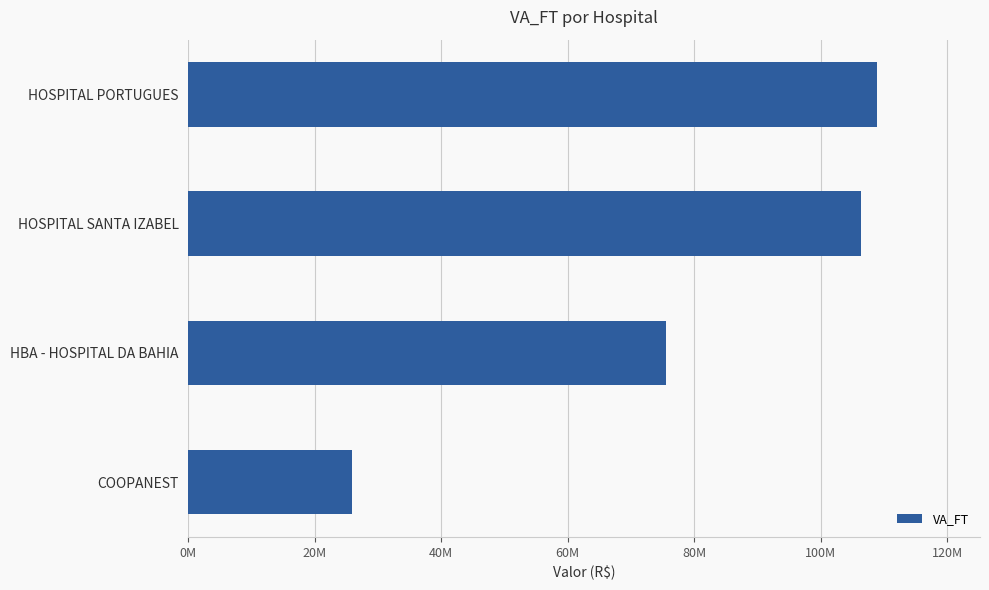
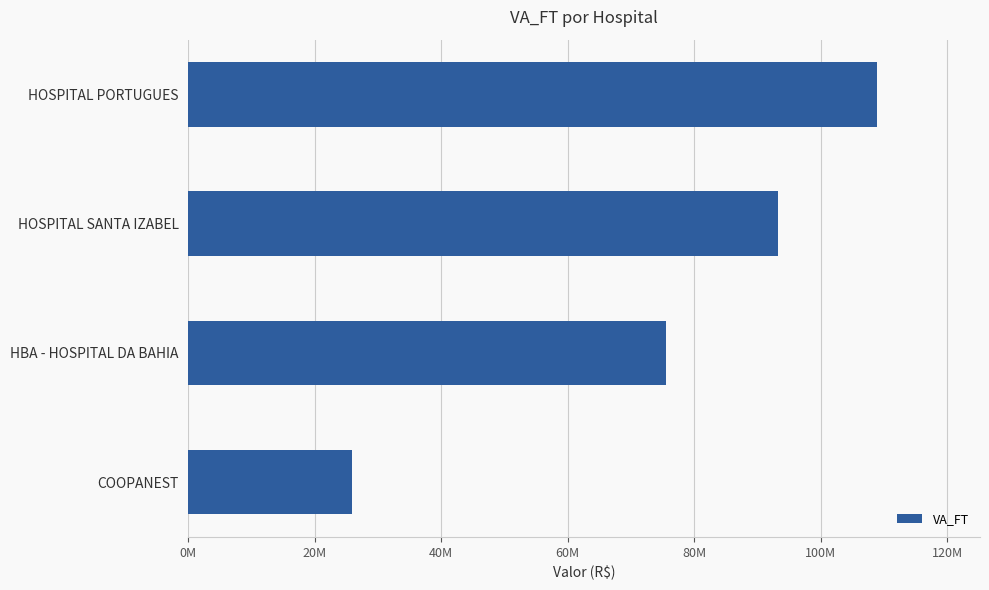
  {
    "HOSPITAL PORTUGUES": 109000000,
-   "HOSPITAL SANTA IZABEL": 106000000,
+   "HOSPITAL SANTA IZABEL": 93000000,
    "HBA - HOSPITAL DA BAHIA": 76000000,
    "COOPANEST": 26000000
  }
